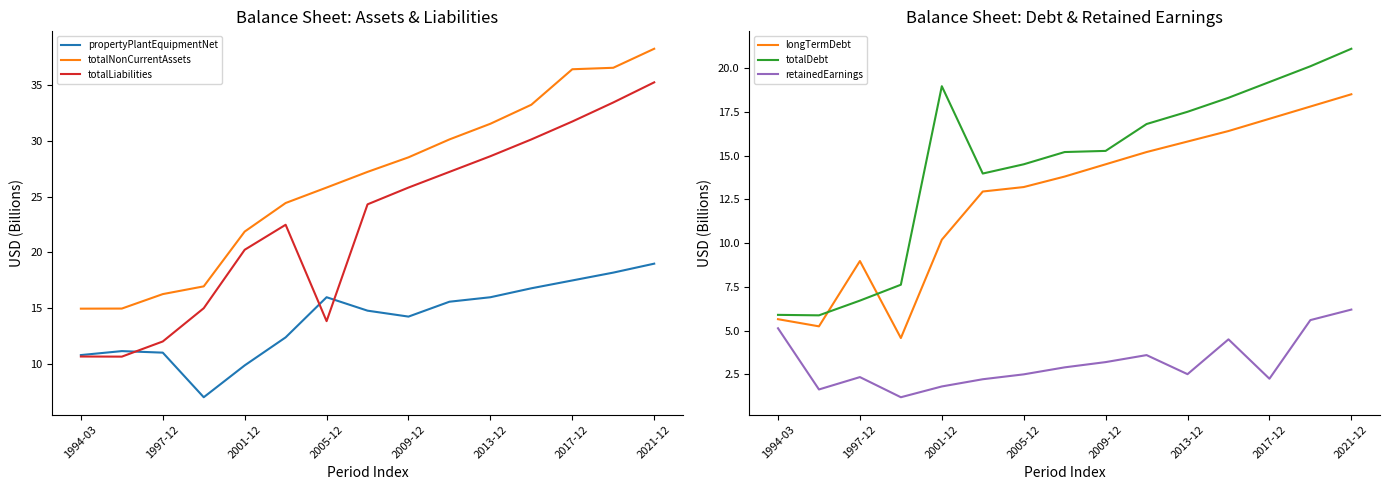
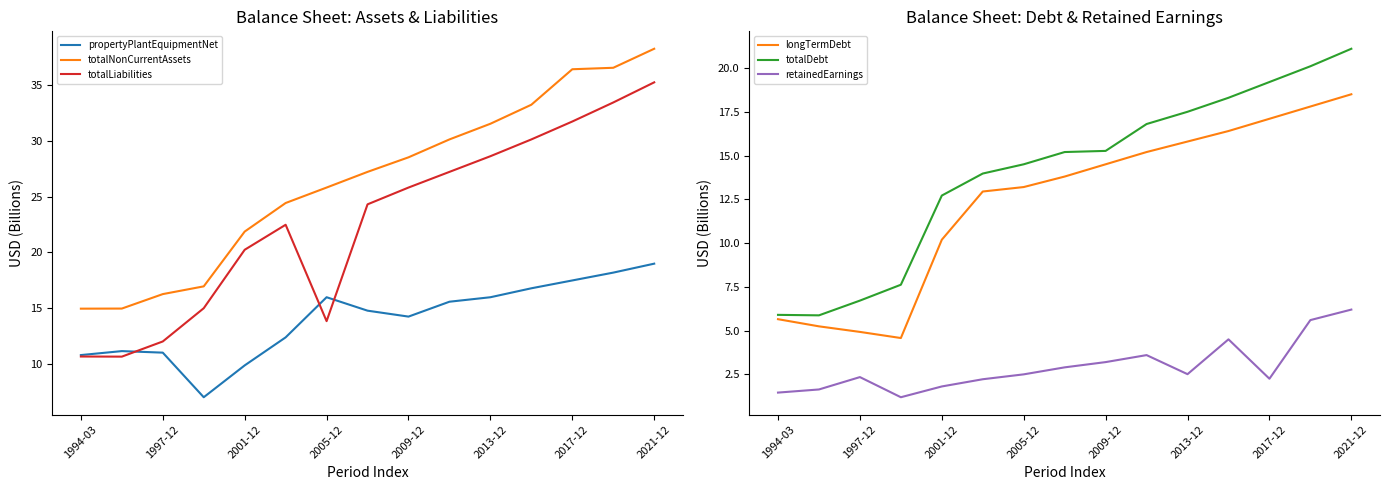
  {
    "Balance Sheet: Assets & Liabilities": {
      "propertyPlantEquipmentNet": {
        "1997-12": 11.1,
        "2001-12": 9.9,
        "2005-12": 16.0,
        "2009-12": 14.3,
        "2013-12": 16.0,
        "2017-12": 17.5,
        "2021-12": 19.0
      },
      "totalNonCurrentAssets": {
        "1994-03": 15.0,
        "1997-12": 16.3,
        "2001-12": 21.9,
        "2005-12": 25.8,
        "2009-12": 28.5,
        "2013-12": 31.5,
        "2017-12": 36.4,
        "2021-12": 38.2
      },
      "totalLiabilities": {
        "1997-12": 12.0,
        "2001-12": 20.2,
        "2005-12": 13.9,
        "2009-12": 25.8,
        "2013-12": 28.6,
        "2017-12": 31.7,
        "2021-12": 35.2
      }
    },
    "Balance Sheet: Debt & Retained Earnings": {
      "longTermDebt": {
        "1994-03": 5.7,
-       "1997-12": 9.0,
+       "1997-12": 4.9,
        "2001-12": 10.2,
        "2005-12": 13.2,
        "2009-12": 14.5,
        "2013-12": 15.8,
        "2017-12": 17.1,
        "2021-12": 18.5
      },
      "totalDebt": {
        "1994-03": 5.9,
        "1997-12": 6.7,
-       "2001-12": 19.0,
+       "2001-12": 12.7,
        "2005-12": 14.5,
        "2009-12": 15.3,
        "2013-12": 17.5,
        "2017-12": 19.2,
        "2021-12": 21.1
      },
      "retainedEarnings": {
-       "1994-03": 5.1,
+       "1994-03": 1.5,
        "1997-12": 2.3,
        "2001-12": 1.8,
        "2005-12": 2.5,
        "2009-12": 3.2,
        "2013-12": 2.5,
        "2017-12": 2.3,
        "2021-12": 6.2
      }
    }
  }
